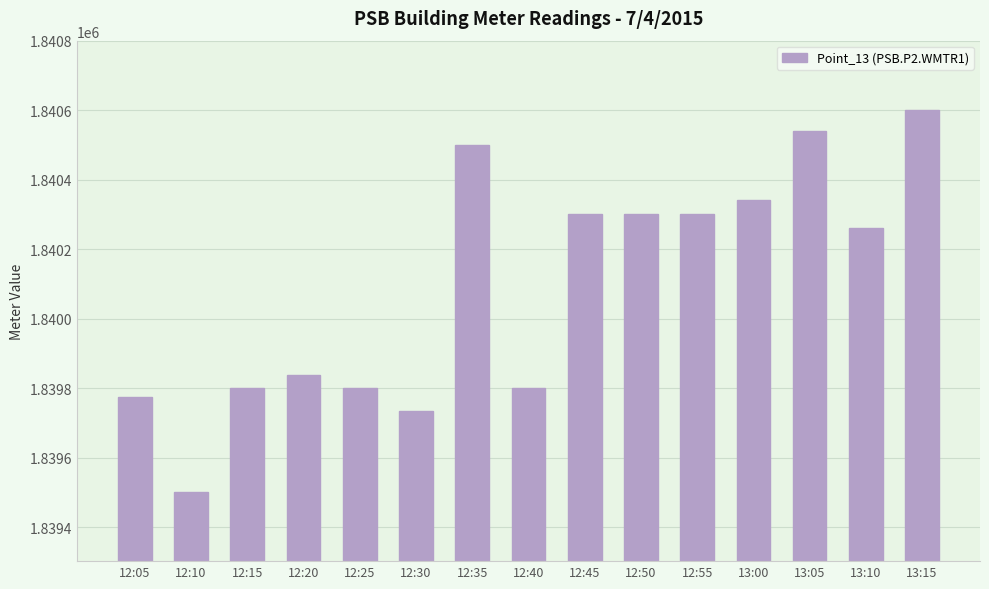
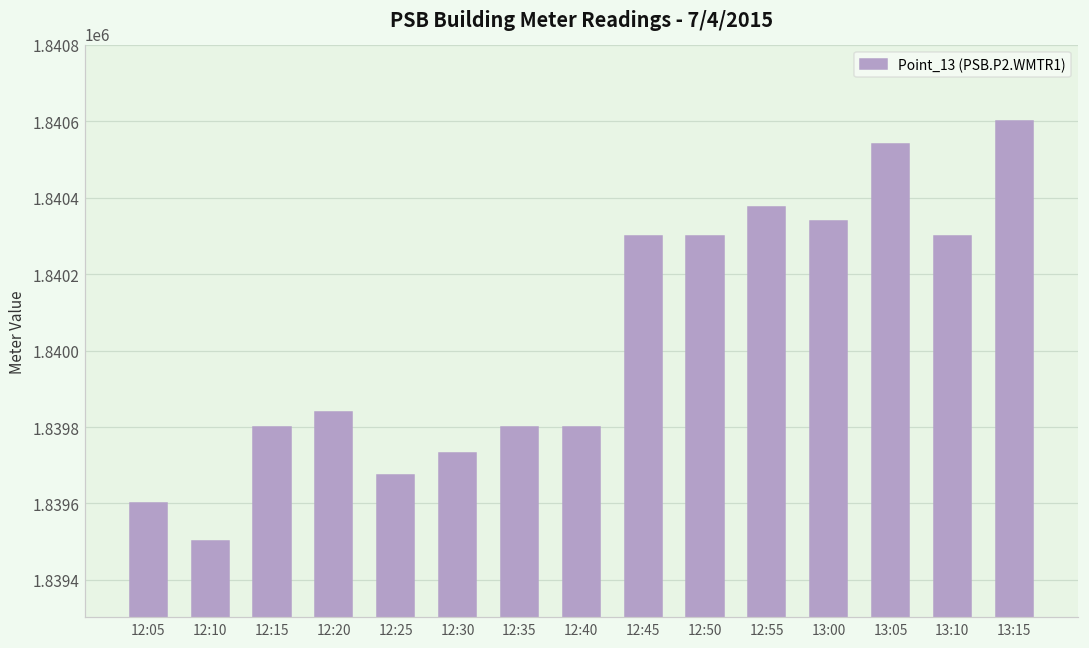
  {
-   "12:05": 1839780,
+   "12:05": 1839600,
    "12:10": 1839500,
    "12:15": 1839800,
    "12:20": 1839840,
-   "12:25": 1839800,
+   "12:25": 1839670,
    "12:30": 1839730,
-   "12:35": 1840500,
+   "12:35": 1839800,
    "12:40": 1839800,
    "12:45": 1840300,
    "12:50": 1840300,
-   "12:55": 1840300,
+   "12:55": 1840380,
    "13:00": 1840340,
    "13:05": 1840540,
-   "13:10": 1840260,
+   "13:10": 1840300,
    "13:15": 1840600
  }
